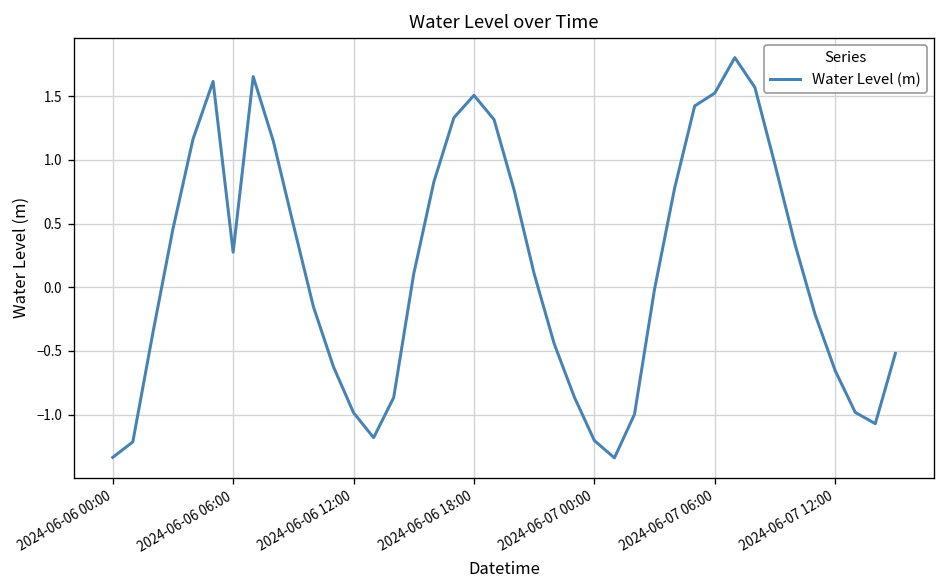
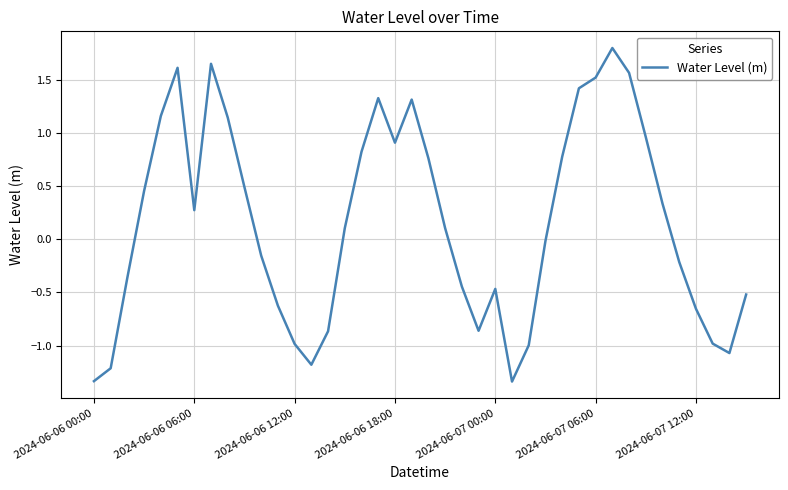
  {
    "2024-06-06 00:00": -1.34,
    "2024-06-06 06:00": 0.28,
    "2024-06-06 12:00": -0.98,
-   "2024-06-06 18:00": 1.51,
-   "2024-06-07 00:00": -1.20,
+   "2024-06-06 18:00": 0.91,
+   "2024-06-07 00:00": -0.47,
    "2024-06-07 06:00": 1.52,
    "2024-06-07 12:00": -0.65
  }
